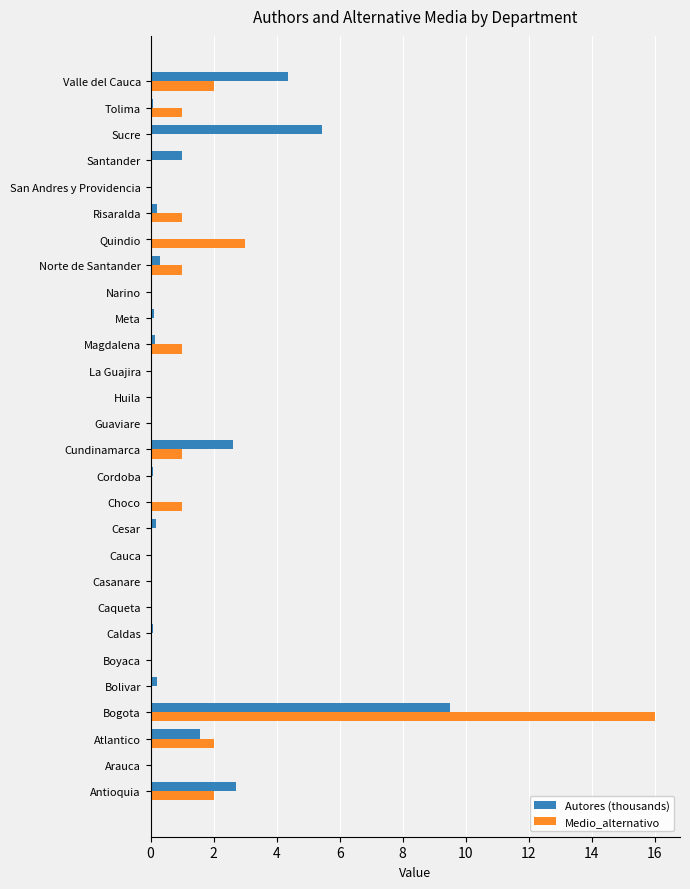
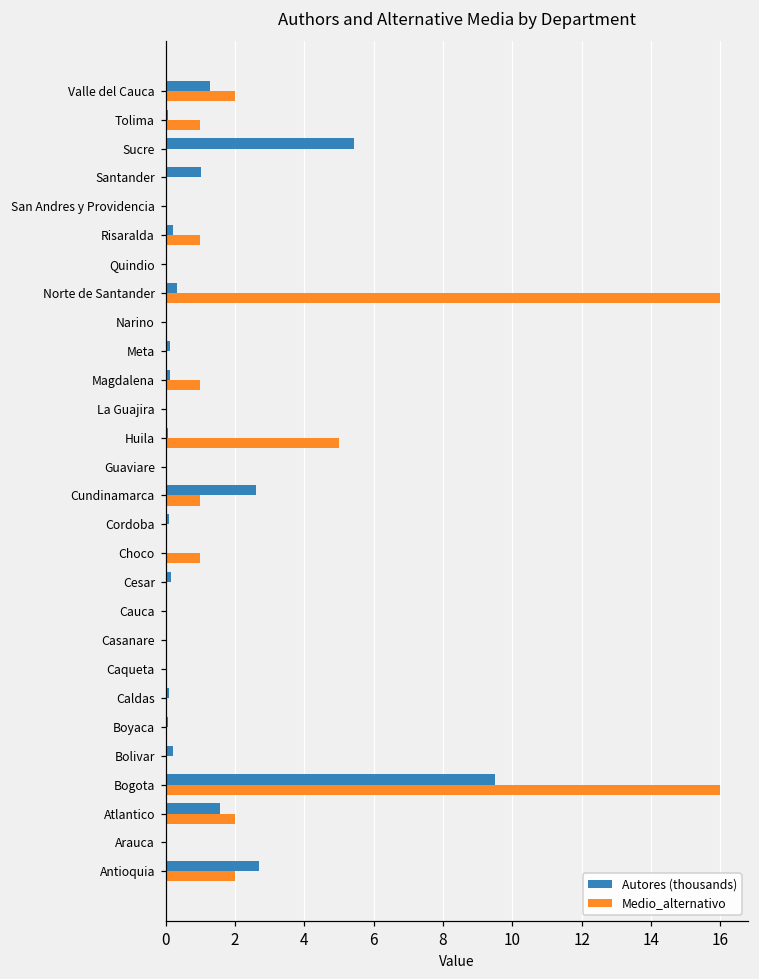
  {
    "Autores (thousands)": {
-     "Valle del Cauca": 4.4,
+     "Valle del Cauca": 1.3,
      "Sucre": 5.4,
      "Santander": 1.0,
      "Risaralda": 0.2,
      "Norte de Santander": 0.3,
      "Meta": 0.1,
      "Magdalena": 0.1,
      "Cundinamarca": 2.6,
      "Cordoba": 0.1,
      "Cesar": 0.2,
      "Caldas": 0.1,
      "Bolivar": 0.2,
      "Bogota": 9.5,
      "Atlantico": 1.6,
      "Antioquia": 2.7
    },
    "Medio_alternativo": {
      "Valle del Cauca": 2,
      "Tolima": 1,
      "Sucre": 0,
      "Santander": 0,
      "San Andres y Providencia": 0,
      "Risaralda": 1,
-     "Quindio": 3,
-     "Norte de Santander": 1,
+     "Quindio": 0,
+     "Norte de Santander": 16,
      "Narino": 0,
      "Meta": 0,
      "Magdalena": 1,
      "La Guajira": 0,
-     "Huila": 0,
+     "Huila": 5,
      "Guaviare": 0,
      "Cundinamarca": 1,
      "Cordoba": 0,
      "Choco": 1,
      "Cesar": 0,
      "Cauca": 0,
      "Casanare": 0,
      "Caqueta": 0,
      "Caldas": 0,
      "Boyaca": 0,
      "Bolivar": 0,
      "Bogota": 16,
      "Atlantico": 2,
      "Arauca": 0,
      "Antioquia": 2
    }
  }
